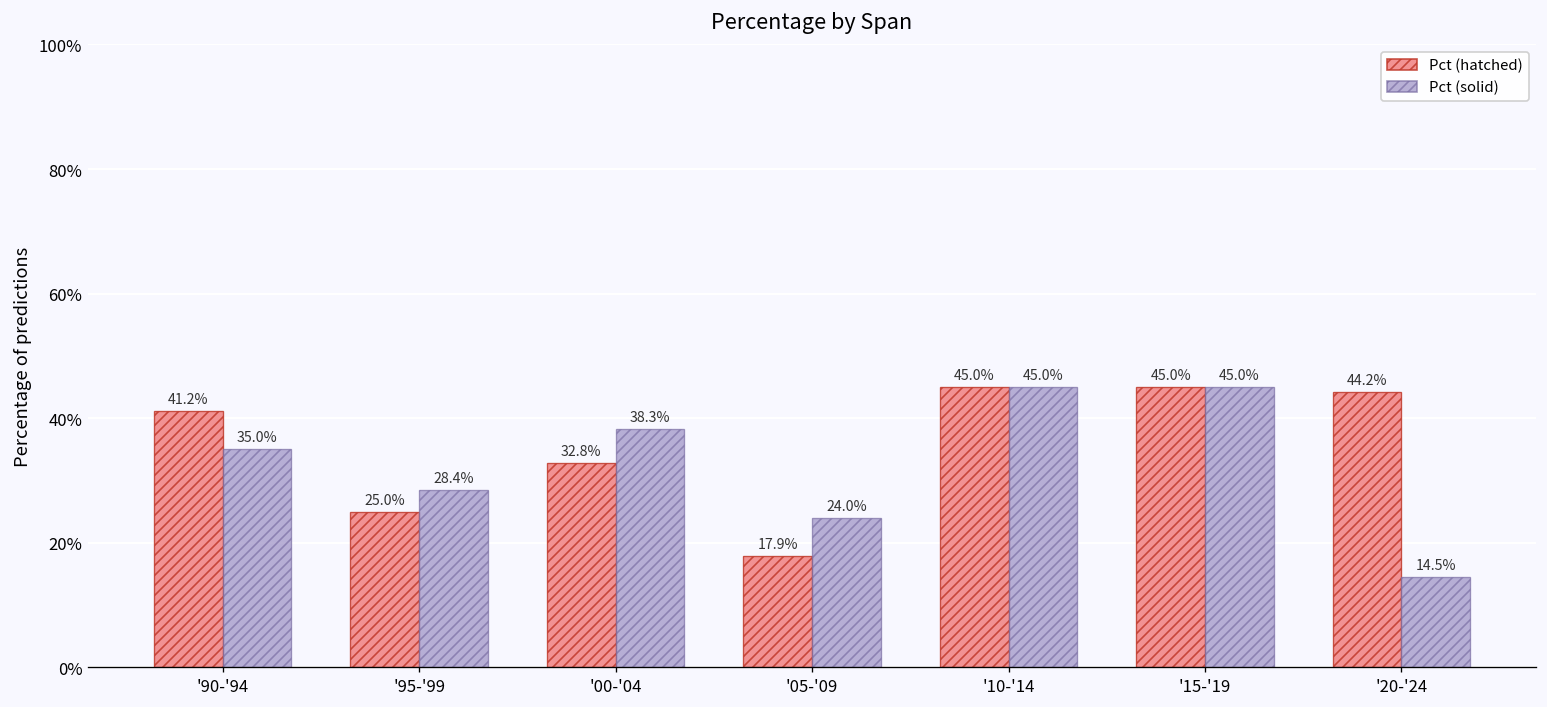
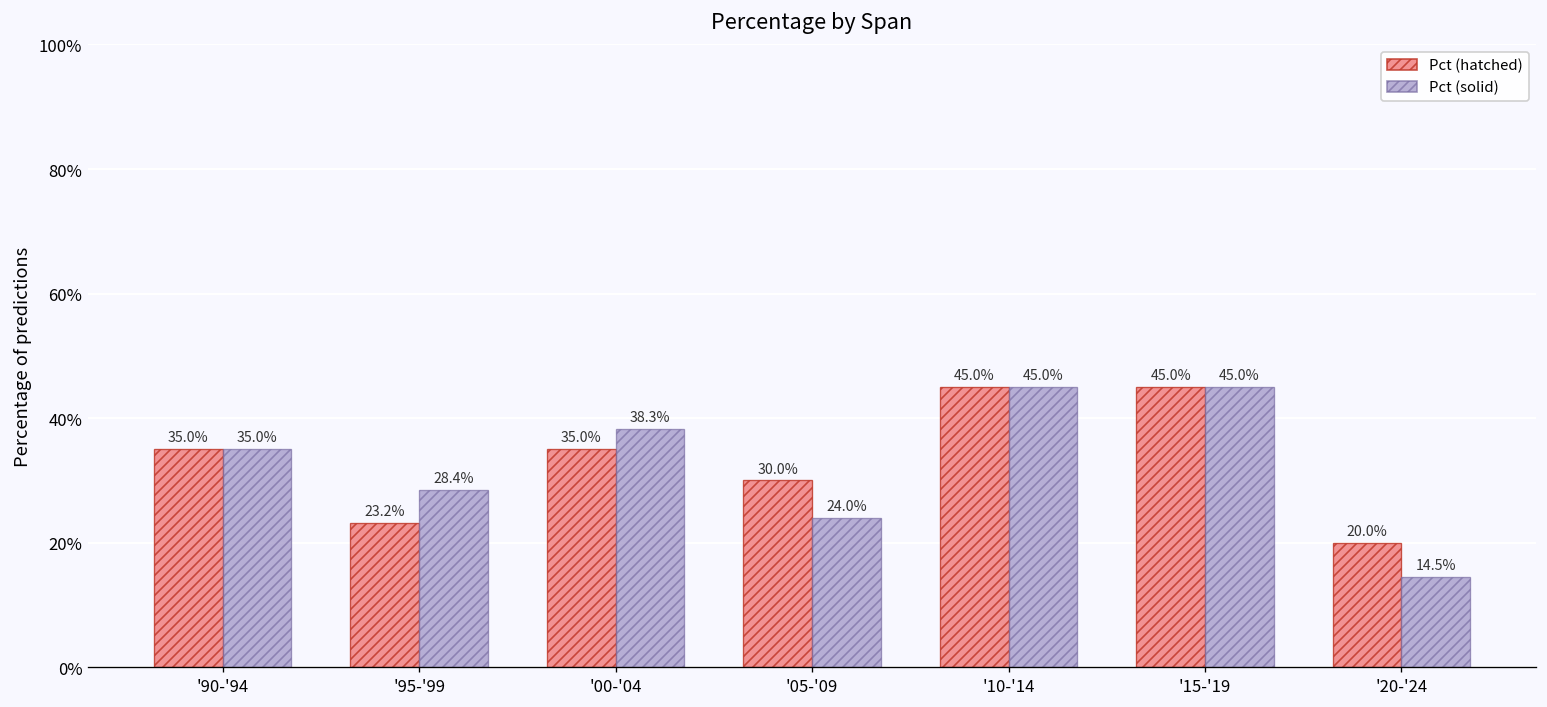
  {
    "Pct (hatched)": {
-     "'90-'94": "41.2%",
-     "'95-'99": "25.0%",
-     "'00-'04": "32.8%",
-     "'05-'09": "17.9%",
+     "'90-'94": "35.0%",
+     "'95-'99": "23.2%",
+     "'00-'04": "35.0%",
+     "'05-'09": "30.0%",
      "'10-'14": "45.0%",
      "'15-'19": "45.0%",
-     "'20-'24": "44.2%"
+     "'20-'24": "20.0%"
    },
    "Pct (solid)": {
      "'90-'94": "35.0%",
      "'95-'99": "28.4%",
      "'00-'04": "38.3%",
      "'05-'09": "24.0%",
      "'10-'14": "45.0%",
      "'15-'19": "45.0%",
      "'20-'24": "14.5%"
    }
  }
